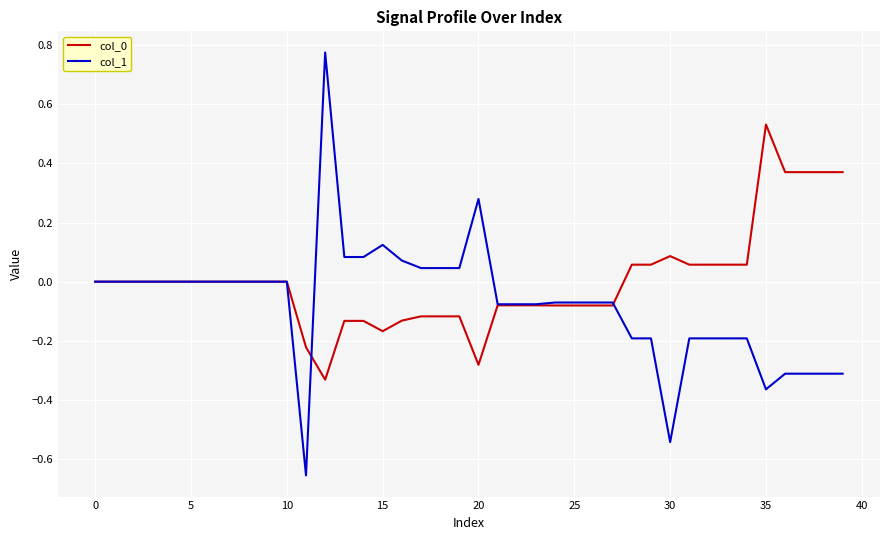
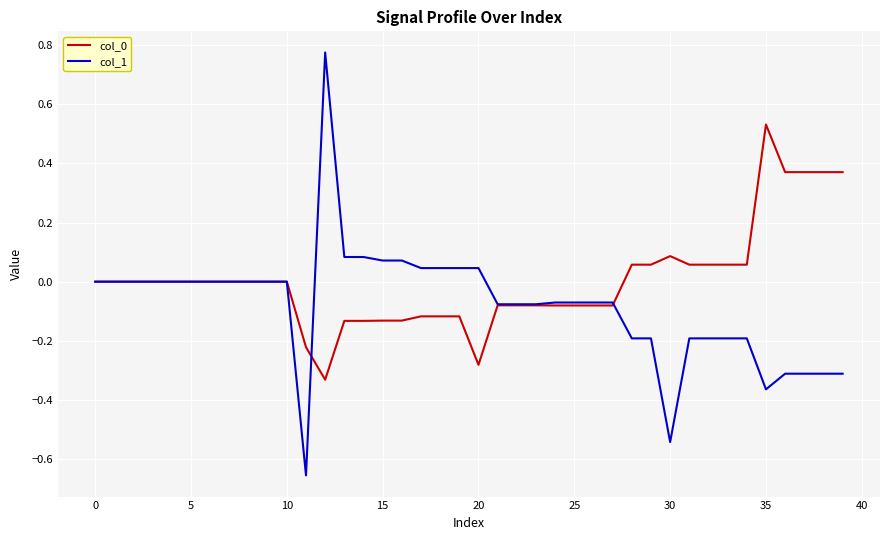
  {
    "col_0": {
-     "15": -0.17,
+     "15": -0.13,
      "20": -0.28,
      "25": -0.08,
      "30": 0.09,
      "35": 0.53
    },
    "col_1": {
-     "15": 0.12,
-     "20": 0.28,
+     "15": 0.07,
+     "20": 0.05,
      "25": -0.07,
      "30": -0.54,
      "35": -0.36
    }
  }
